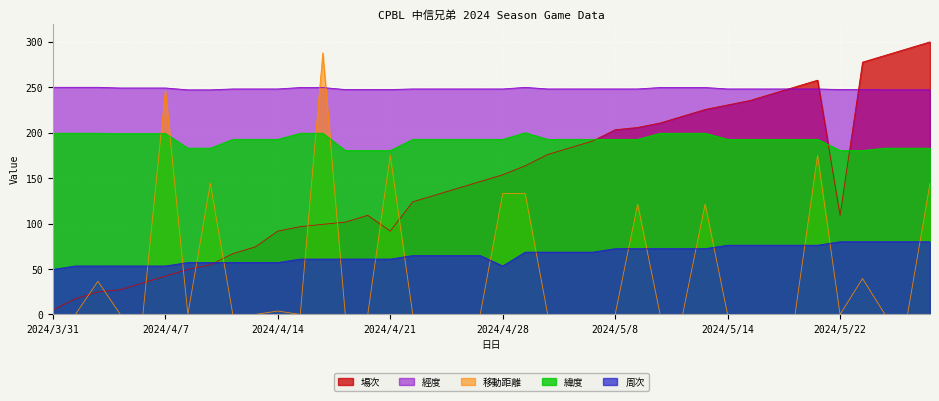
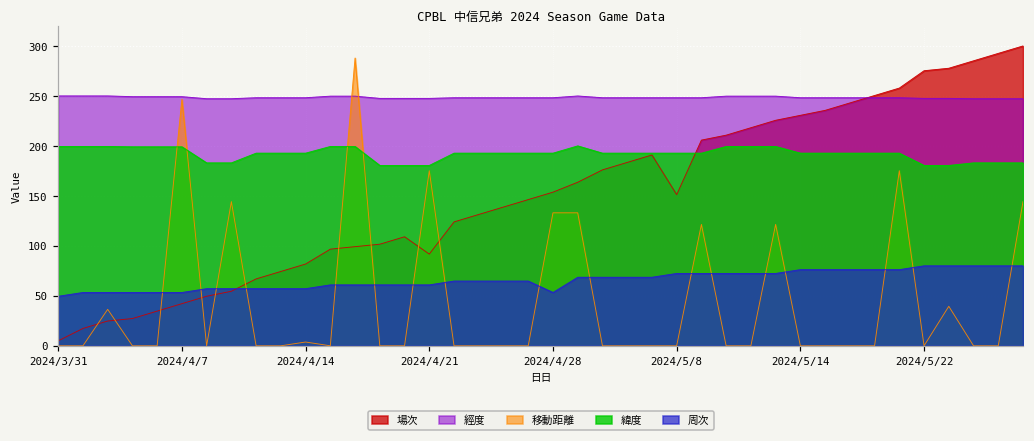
  {
    "場次": {
      "2024/3/31": 0,
      "2024/4/7": 40,
-     "2024/4/14": 90,
+     "2024/4/14": 80,
      "2024/4/21": 90,
      "2024/4/28": 150,
-     "2024/5/8": 200,
+     "2024/5/8": 150,
      "2024/5/14": 230,
-     "2024/5/22": 110
+     "2024/5/22": 280
    },
    "經度": {
      "2024/3/31": 250,
      "2024/4/14": 250,
      "2024/4/21": 250,
      "2024/4/28": 250,
      "2024/5/8": 250,
      "2024/5/14": 250,
      "2024/5/22": 250
    },
    "移動距離": {
      "2024/3/31": 0,
      "2024/4/14": 0,
      "2024/4/21": 180,
      "2024/4/28": 130,
      "2024/5/8": 0,
      "2024/5/14": 0,
      "2024/5/22": 0
    },
    "緯度": {
      "2024/3/31": 200,
      "2024/4/7": 200,
      "2024/4/14": 190,
      "2024/4/21": 180,
      "2024/4/28": 190,
      "2024/5/8": 190,
      "2024/5/14": 190,
      "2024/5/22": 180
    },
    "周次": {
      "2024/3/31": 50,
      "2024/4/7": 50,
      "2024/4/14": 60,
      "2024/4/21": 60,
      "2024/4/28": 50,
      "2024/5/8": 70,
      "2024/5/14": 80,
      "2024/5/22": 80
    }
  }
